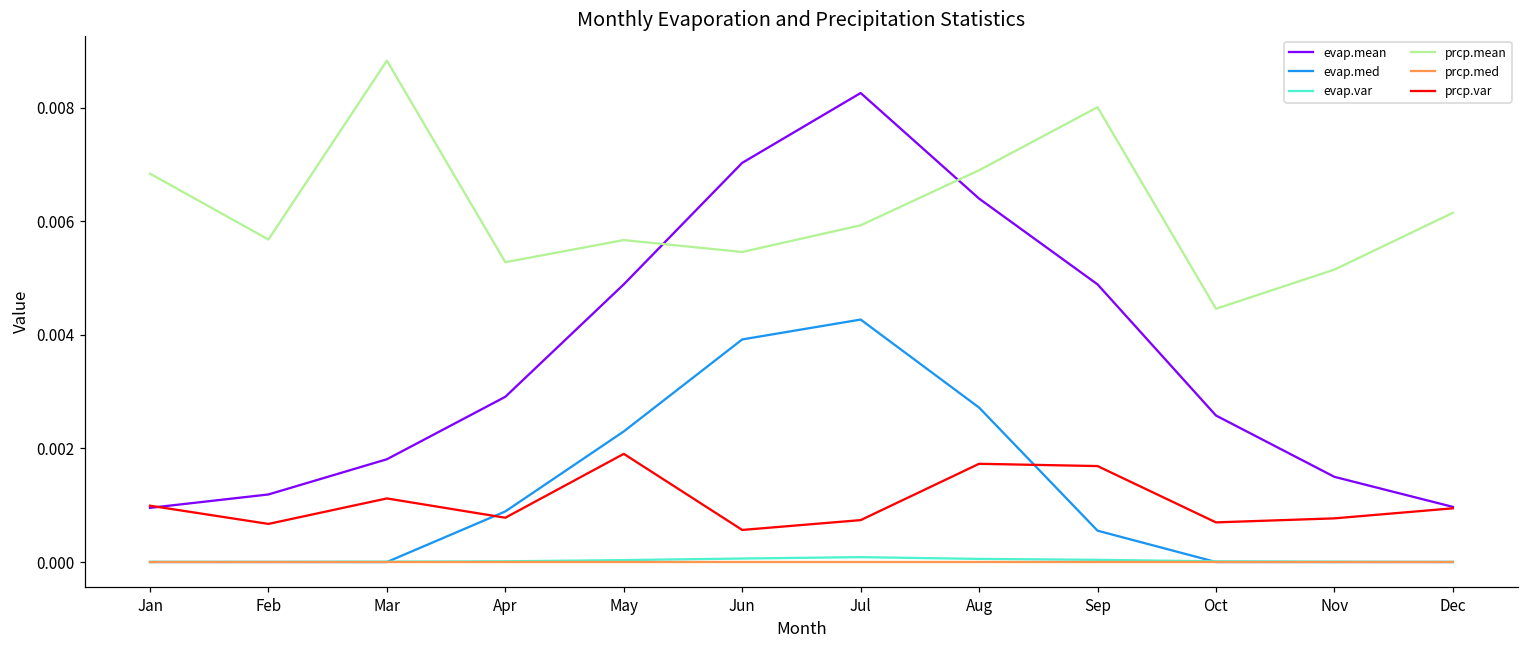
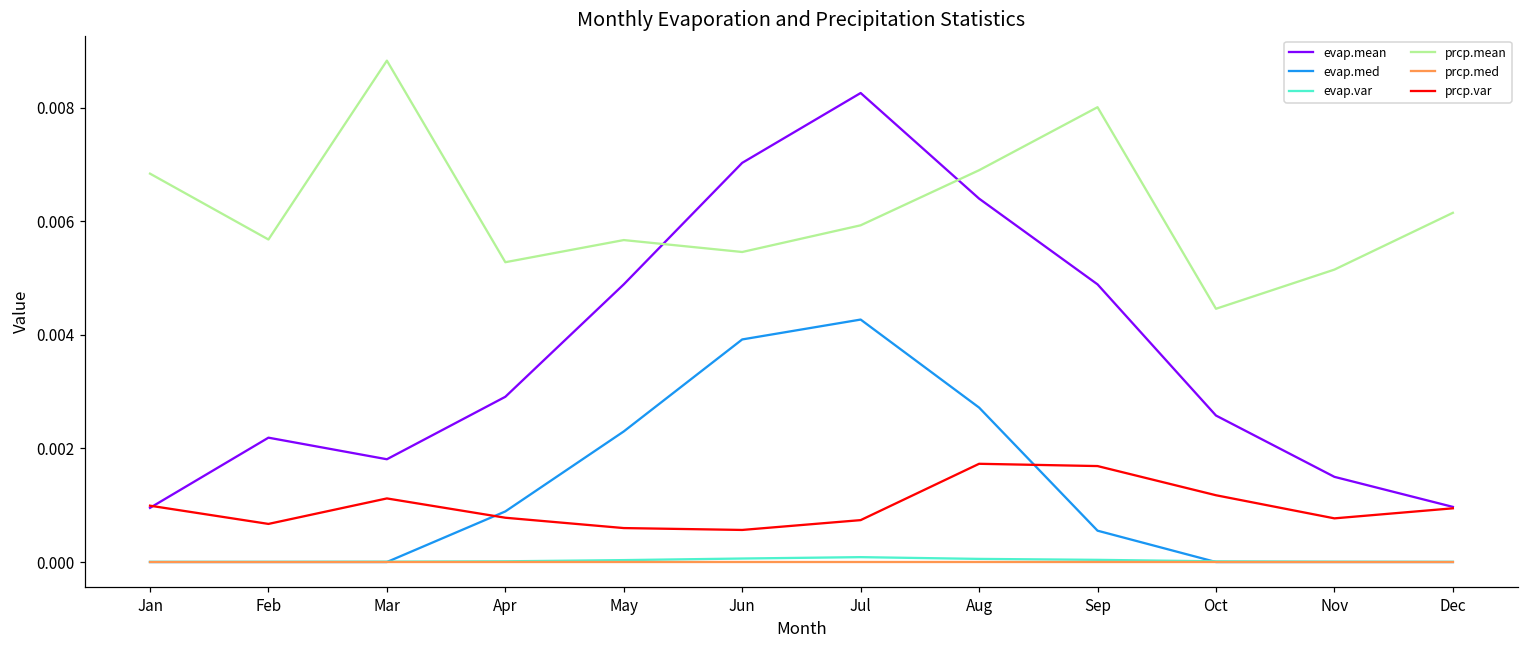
  {
    "evap.mean": {
-     "Feb": 0.0012,
+     "Feb": 0.0022,
      "Mar": 0.0018,
      "Apr": 0.0029,
      "May": 0.0049,
      "Jun": 0.0070,
      "Jul": 0.0083,
      "Aug": 0.0064,
      "Sep": 0.0049,
      "Oct": 0.0026,
      "Nov": 0.0015
    },
    "evap.med": {
      "Apr": 0.0009,
      "May": 0.0023,
      "Jun": 0.0039,
      "Jul": 0.0043,
      "Aug": 0.0027,
      "Sep": 0.0006
    },
    "evap.var": {
      "Jun": 0.0001,
      "Jul": 0.0001,
      "Aug": 0.0001
    },
    "prcp.mean": {
      "Jan": 0.0068,
      "Feb": 0.0057,
      "Mar": 0.0088,
      "Apr": 0.0053,
      "May": 0.0057,
      "Jun": 0.0055,
      "Jul": 0.0059,
      "Aug": 0.0069,
      "Sep": 0.0080,
      "Oct": 0.0045,
      "Nov": 0.0052,
      "Dec": 0.0062
    },
    "prcp.med": {
      "Jun": 0.0000,
      "Jul": 0.0000,
      "Aug": 0.0000
    },
    "prcp.var": {
      "Feb": 0.0007,
      "Mar": 0.0011,
      "Apr": 0.0008,
-     "May": 0.0019,
+     "May": 0.0006,
      "Jun": 0.0006,
      "Jul": 0.0007,
      "Aug": 0.0017,
      "Sep": 0.0017,
-     "Oct": 0.0007,
+     "Oct": 0.0012,
      "Nov": 0.0008
    }
  }
